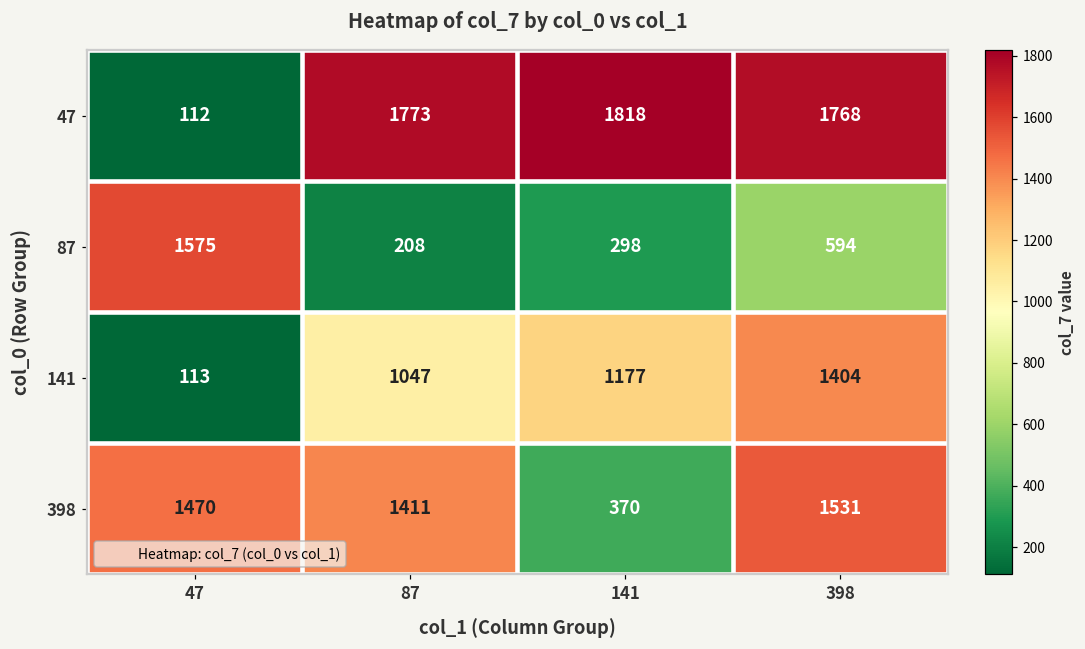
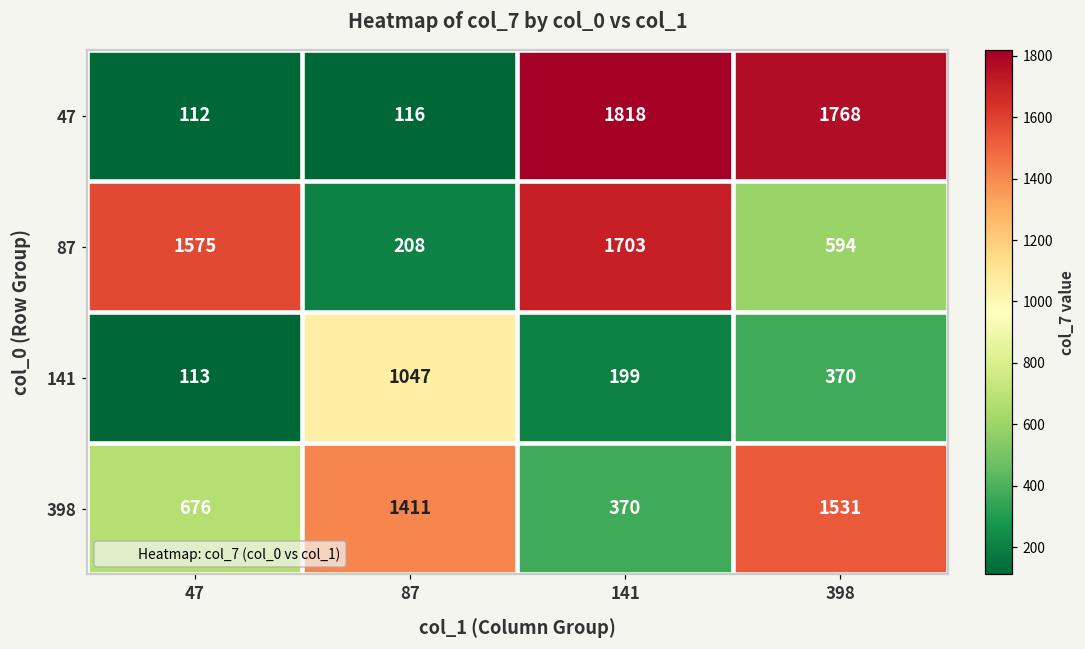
  {
    "47": {
      "47": 112,
-     "87": 1773,
+     "87": 116,
      "141": 1818,
      "398": 1768
    },
    "87": {
      "47": 1575,
      "87": 208,
-     "141": 298,
+     "141": 1703,
      "398": 594
    },
    "141": {
      "47": 113,
      "87": 1047,
-     "141": 1177,
-     "398": 1404
+     "141": 199,
+     "398": 370
    },
    "398": {
-     "47": 1470,
+     "47": 676,
      "87": 1411,
      "141": 370,
      "398": 1531
    }
  }
